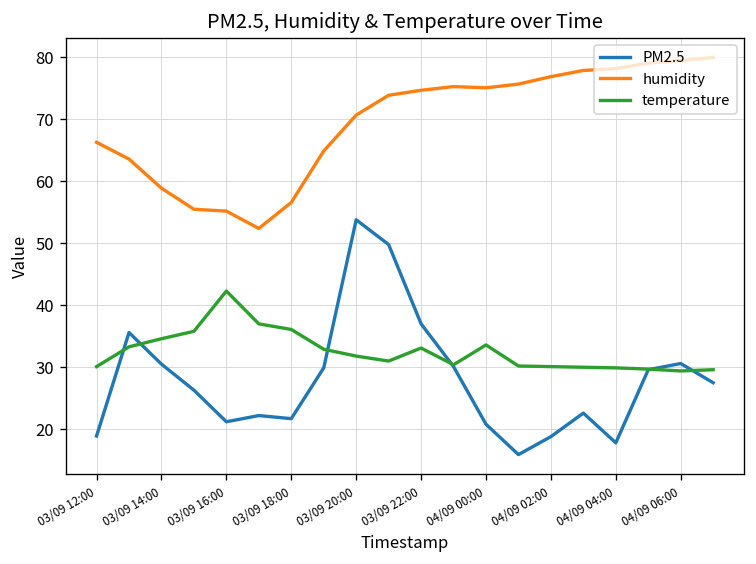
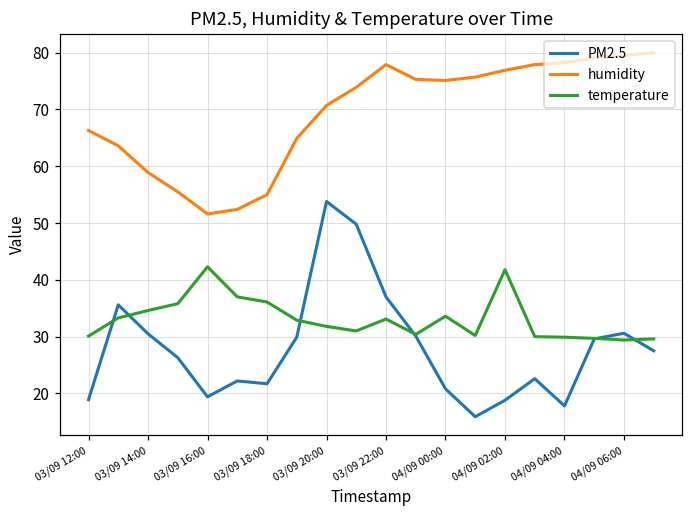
  {
    "PM2.5": {
      "03/09 12:00": 19,
      "03/09 14:00": 31,
-     "03/09 16:00": 21,
+     "03/09 16:00": 19,
      "03/09 18:00": 22,
      "03/09 20:00": 54,
      "03/09 22:00": 37,
      "04/09 00:00": 21,
      "04/09 02:00": 19,
      "04/09 04:00": 18,
      "04/09 06:00": 31
    },
    "humidity": {
      "03/09 12:00": 66,
      "03/09 14:00": 59,
-     "03/09 16:00": 55,
-     "03/09 18:00": 57,
+     "03/09 16:00": 52,
+     "03/09 18:00": 55,
      "03/09 20:00": 71,
-     "03/09 22:00": 75,
+     "03/09 22:00": 78,
      "04/09 00:00": 75,
      "04/09 02:00": 77
    },
    "temperature": {
      "03/09 12:00": 30,
      "03/09 14:00": 35,
      "03/09 16:00": 42,
      "03/09 18:00": 36,
      "03/09 20:00": 32,
      "03/09 22:00": 33,
      "04/09 00:00": 34,
-     "04/09 02:00": 30,
+     "04/09 02:00": 42,
      "04/09 04:00": 30,
      "04/09 06:00": 29
    }
  }
